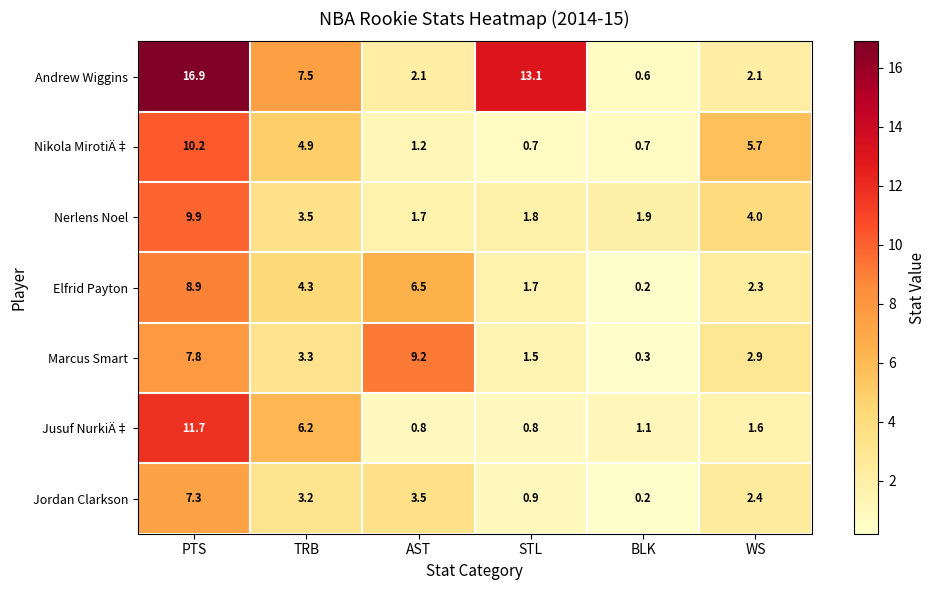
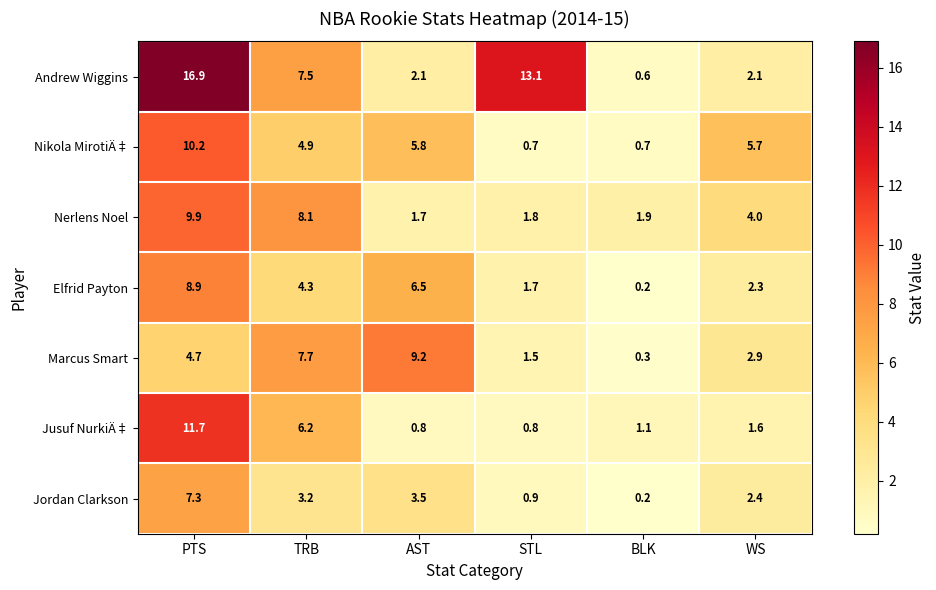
  {
    "Andrew Wiggins": {
      "PTS": 16.9,
      "TRB": 7.5,
      "AST": 2.1,
      "STL": 13.1,
      "BLK": 0.6,
      "WS": 2.1
    },
    "Nikola MirotiÄ‡": {
      "PTS": 10.2,
      "TRB": 4.9,
-     "AST": 1.2,
+     "AST": 5.8,
      "STL": 0.7,
      "BLK": 0.7,
      "WS": 5.7
    },
    "Nerlens Noel": {
      "PTS": 9.9,
-     "TRB": 3.5,
+     "TRB": 8.1,
      "AST": 1.7,
      "STL": 1.8,
      "BLK": 1.9,
      "WS": 4.0
    },
    "Elfrid Payton": {
      "PTS": 8.9,
      "TRB": 4.3,
      "AST": 6.5,
      "STL": 1.7,
      "BLK": 0.2,
      "WS": 2.3
    },
    "Marcus Smart": {
-     "PTS": 7.8,
-     "TRB": 3.3,
+     "PTS": 4.7,
+     "TRB": 7.7,
      "AST": 9.2,
      "STL": 1.5,
      "BLK": 0.3,
      "WS": 2.9
    },
    "Jusuf NurkiÄ‡": {
      "PTS": 11.7,
      "TRB": 6.2,
      "AST": 0.8,
      "STL": 0.8,
      "BLK": 1.1,
      "WS": 1.6
    },
    "Jordan Clarkson": {
      "PTS": 7.3,
      "TRB": 3.2,
      "AST": 3.5,
      "STL": 0.9,
      "BLK": 0.2,
      "WS": 2.4
    }
  }
